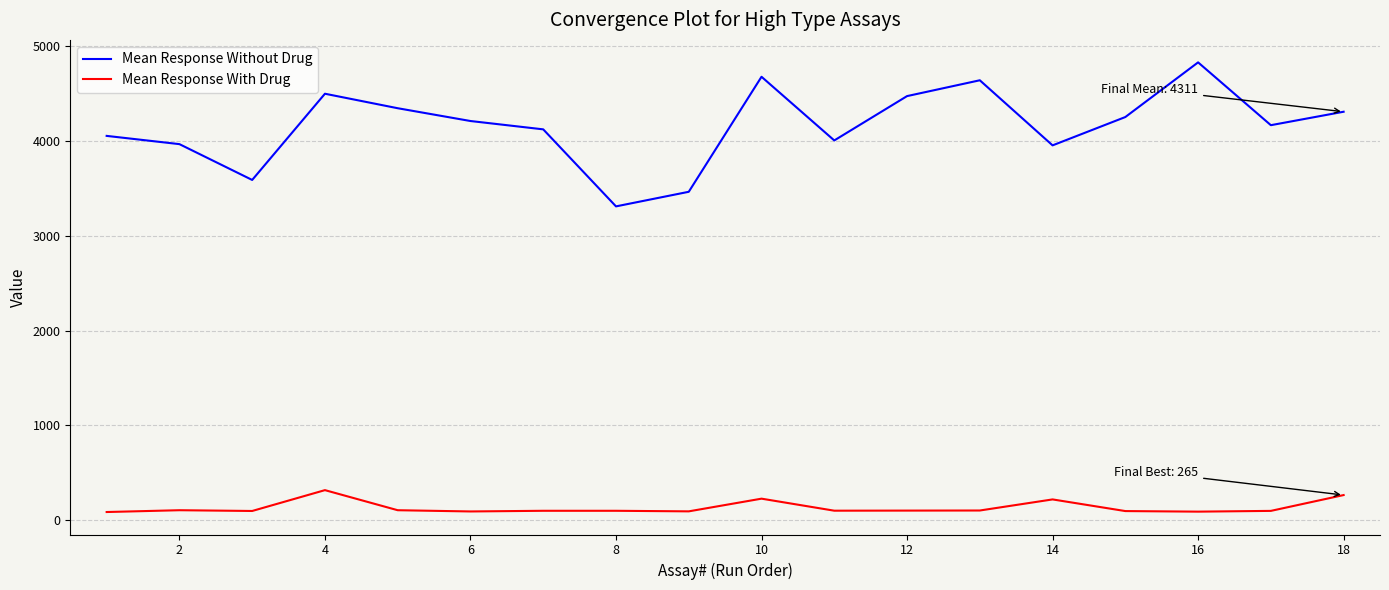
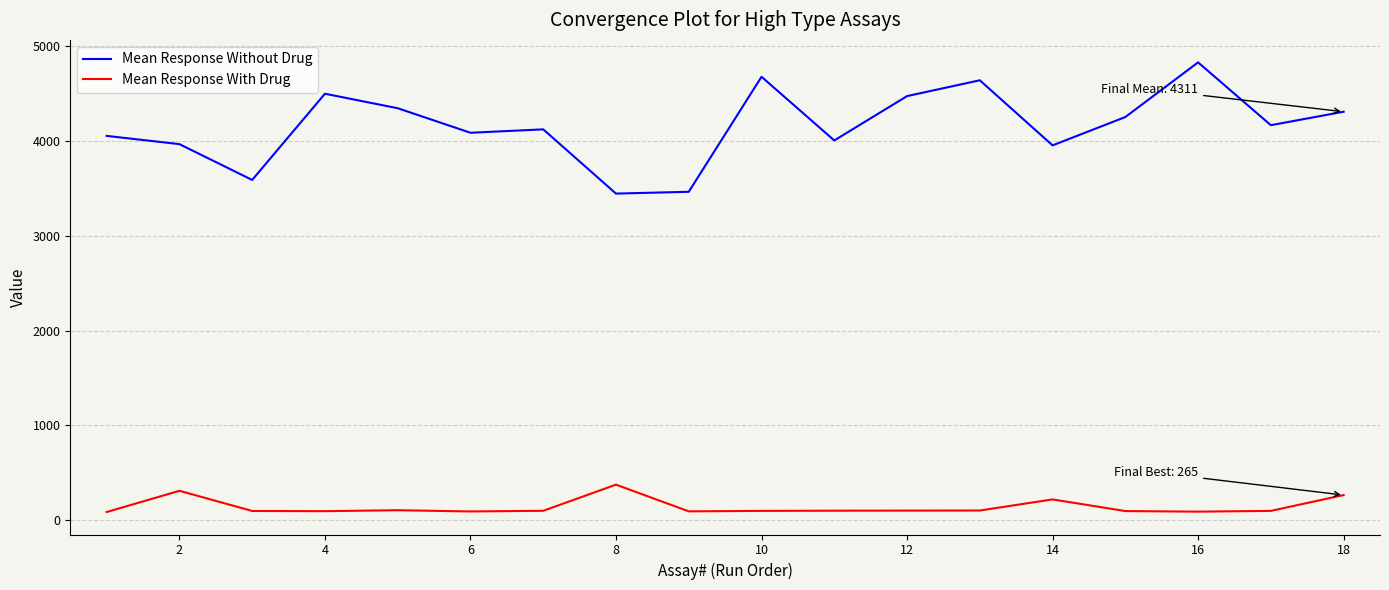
  {
    "Mean Response Without Drug": {
      "2": 4000,
      "4": 4500,
-     "6": 4200,
-     "8": 3300,
+     "6": 4100,
+     "8": 3400,
      "10": 4700,
      "12": 4500,
      "14": 4000,
      "16": 4800
    },
    "Mean Response With Drug": {
-     "2": 100,
-     "4": 300,
+     "2": 300,
+     "4": 100,
      "6": 100,
-     "8": 100,
-     "10": 200,
+     "8": 400,
+     "10": 100,
      "12": 100,
      "14": 200,
      "16": 100
    }
  }
